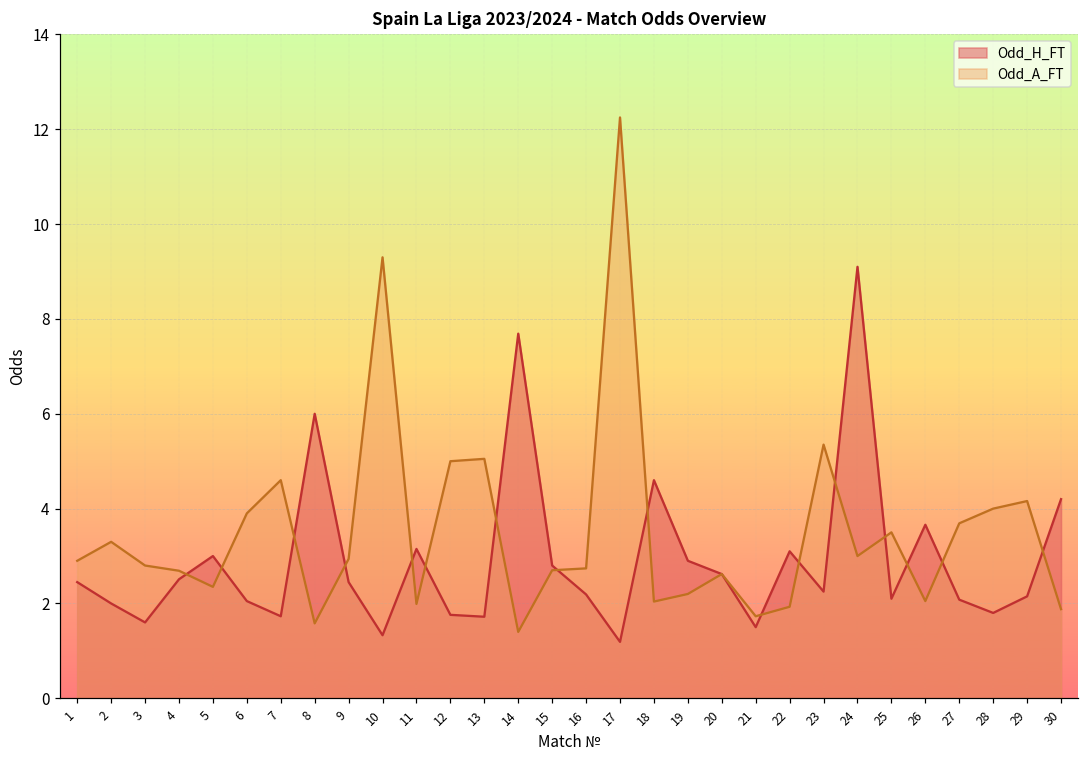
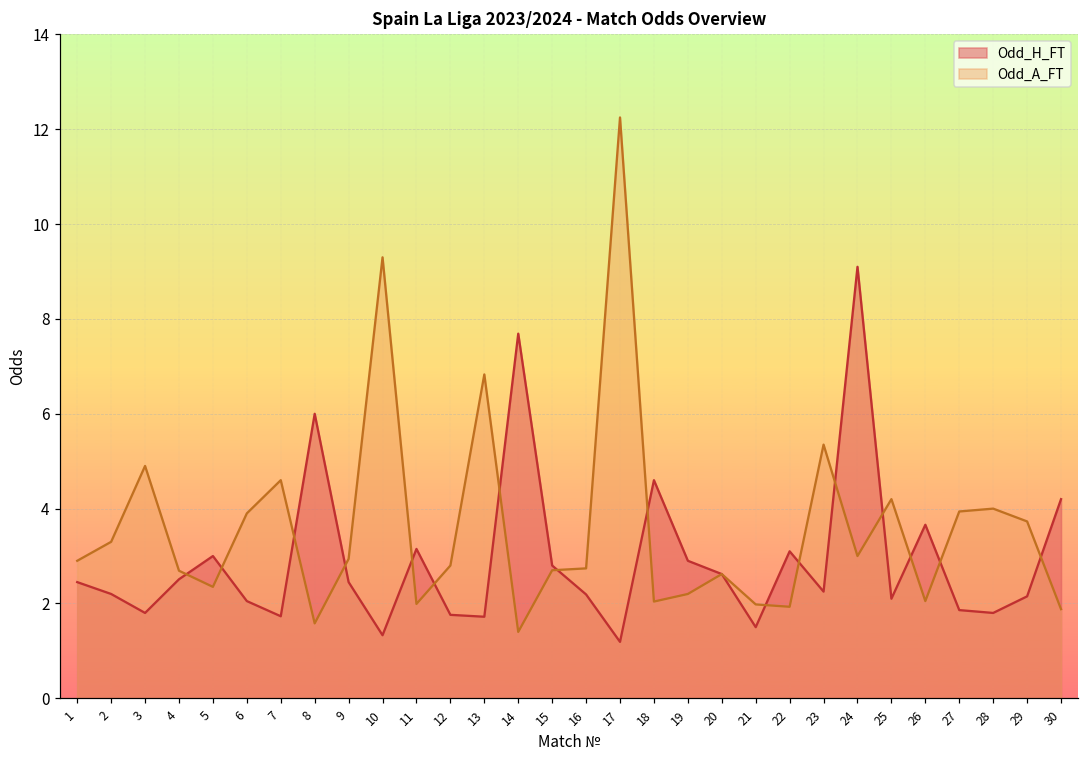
  {
    "Odd_H_FT": {
      "1": 2.5,
-     "2": 2.0,
-     "3": 1.6,
+     "2": 2.2,
+     "3": 1.8,
      "4": 2.5,
      "5": 3.0,
      "6": 2.1,
      "7": 1.7,
      "8": 6.0,
      "9": 2.5,
      "10": 1.3,
      "11": 3.2,
      "12": 1.8,
      "13": 1.7,
      "14": 7.7,
      "15": 2.8,
      "16": 2.2,
      "17": 1.2,
      "18": 4.6,
      "19": 2.9,
      "21": 1.5,
      "22": 3.1,
      "23": 2.3,
      "24": 9.1,
      "25": 2.1,
      "26": 3.7,
-     "27": 2.1,
+     "27": 1.9,
      "28": 1.8,
      "29": 2.2,
      "30": 4.2
    },
    "Odd_A_FT": {
      "1": 2.9,
      "2": 3.3,
-     "3": 2.8,
+     "3": 4.9,
      "4": 2.7,
      "5": 2.4,
      "6": 3.9,
      "7": 4.6,
      "8": 1.6,
      "9": 2.9,
      "10": 9.3,
      "11": 2.0,
-     "12": 5.0,
-     "13": 5.1,
+     "12": 2.8,
+     "13": 6.8,
      "14": 1.4,
      "15": 2.7,
      "16": 2.7,
      "17": 12.3,
      "18": 2.0,
      "19": 2.2,
-     "21": 1.7,
+     "21": 2.0,
      "22": 1.9,
      "23": 5.4,
      "24": 3.0,
-     "25": 3.5,
+     "25": 4.2,
      "26": 2.1,
-     "27": 3.7,
+     "27": 3.9,
      "28": 4.0,
-     "29": 4.2,
+     "29": 3.7,
      "30": 1.9
    }
  }
